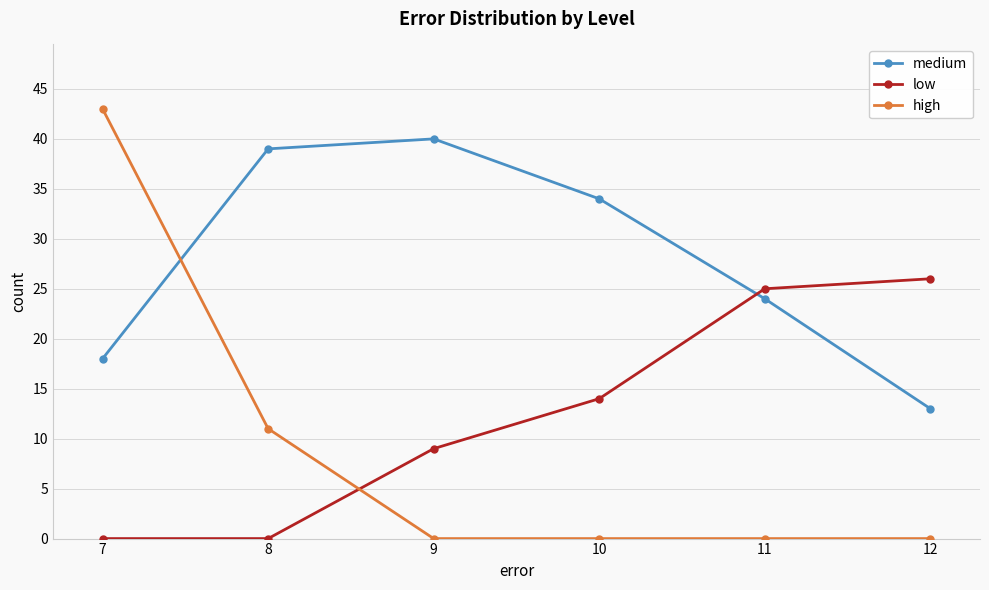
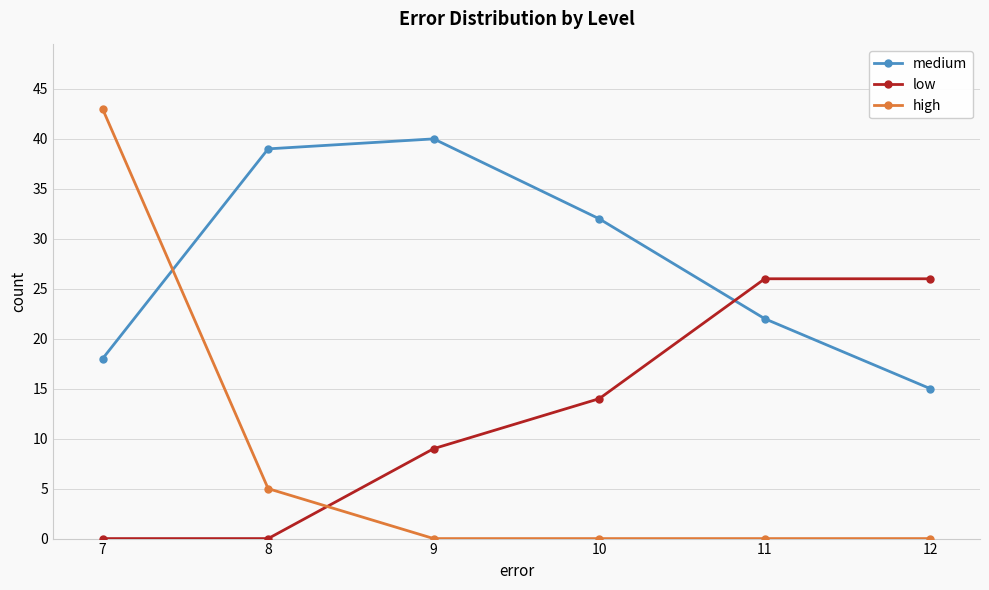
  {
    "medium": {
      "7": 18,
      "8": 39,
      "9": 40,
-     "10": 34,
-     "11": 24,
-     "12": 13
+     "10": 32,
+     "11": 22,
+     "12": 15
    },
    "low": {
      "7": 0,
      "8": 0,
      "9": 9,
      "10": 14,
-     "11": 25,
+     "11": 26,
      "12": 26
    },
    "high": {
      "7": 43,
-     "8": 11,
+     "8": 5,
      "9": 0,
      "10": 0,
      "11": 0,
      "12": 0
    }
  }
